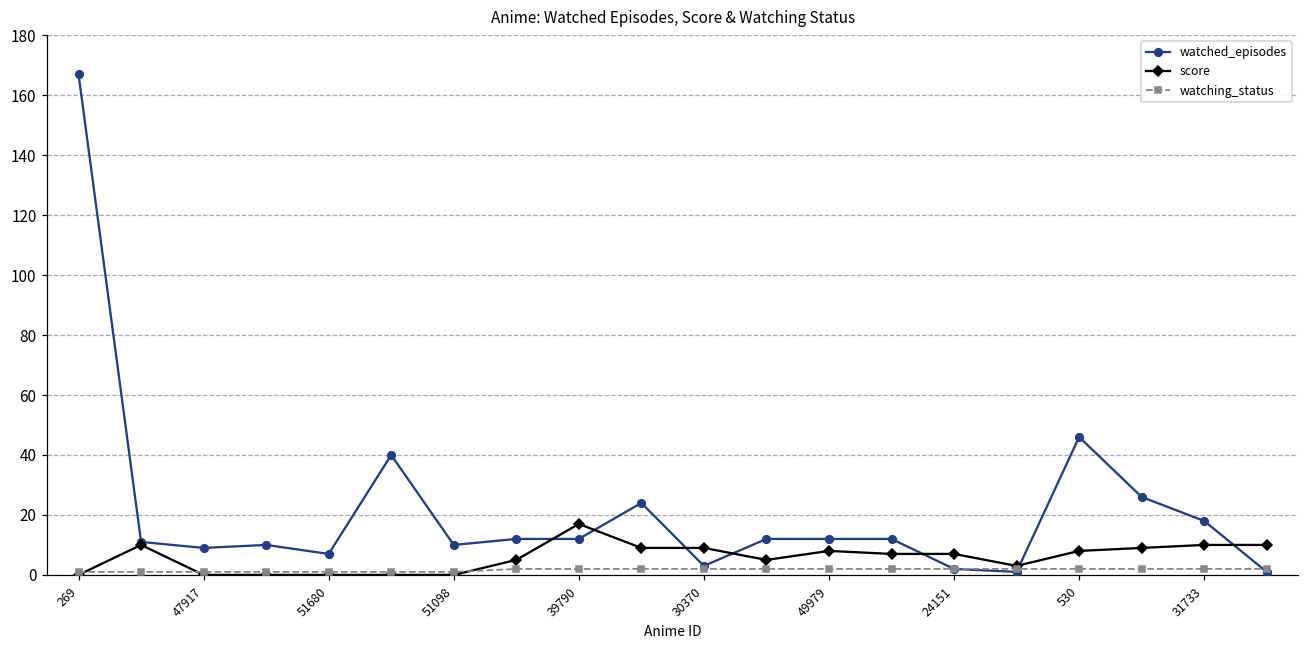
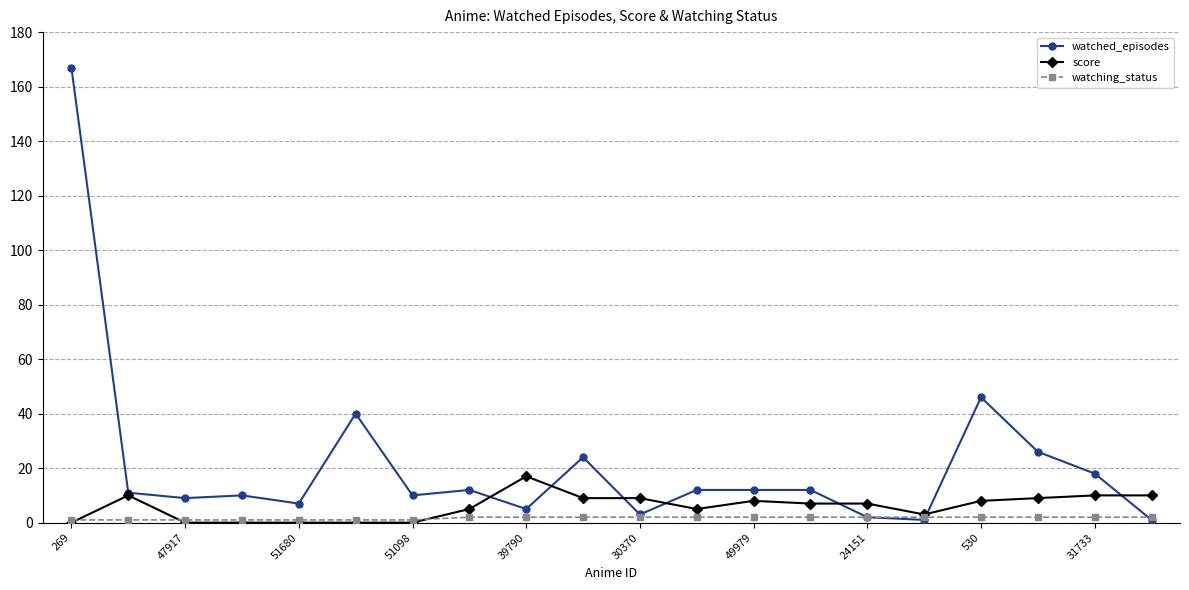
  {
    "watched_episodes": {
      "269": 167,
      "47917": 9,
      "51680": 7,
      "51098": 10,
-     "39790": 12,
+     "39790": 5,
      "30370": 3,
      "49979": 12,
      "530": 46,
      "31733": 18
    },
    "score": {
      "269": 0,
      "47917": 0,
      "51680": 0,
      "51098": 0,
      "39790": 17,
      "30370": 9,
      "49979": 8,
      "24151": 7,
      "530": 8,
      "31733": 10
    },
    "watching_status": {
      "269": 1,
      "47917": 1,
      "51680": 1,
      "51098": 1,
      "39790": 2,
      "30370": 2,
      "49979": 2,
      "530": 2,
      "31733": 2
    }
  }
